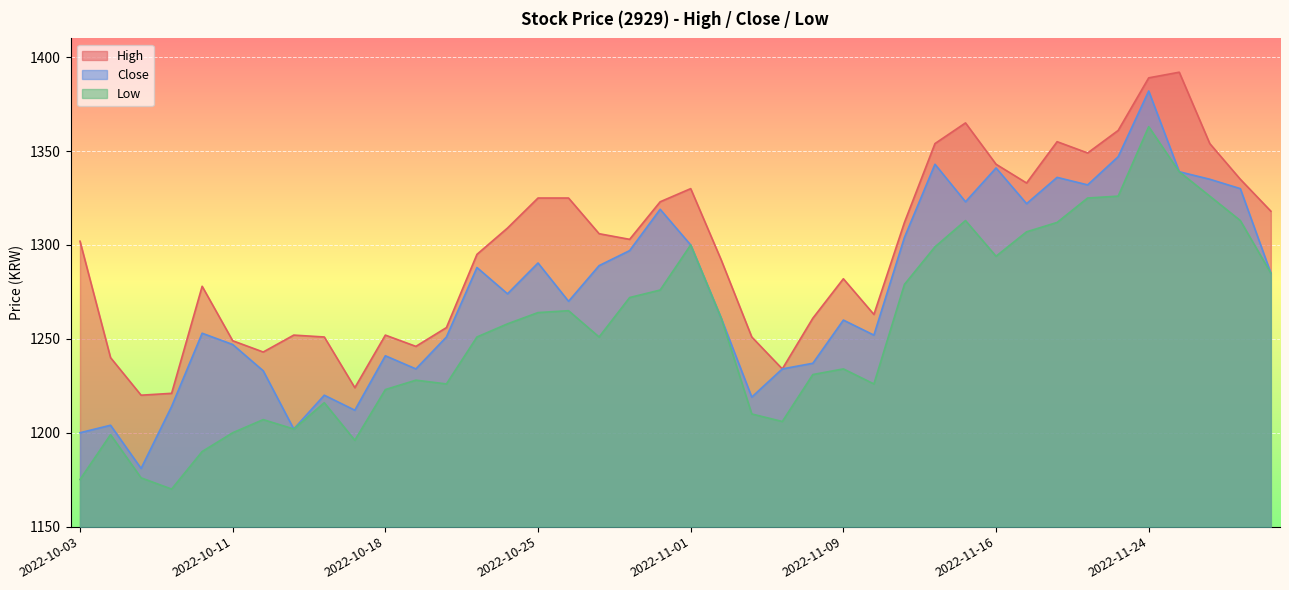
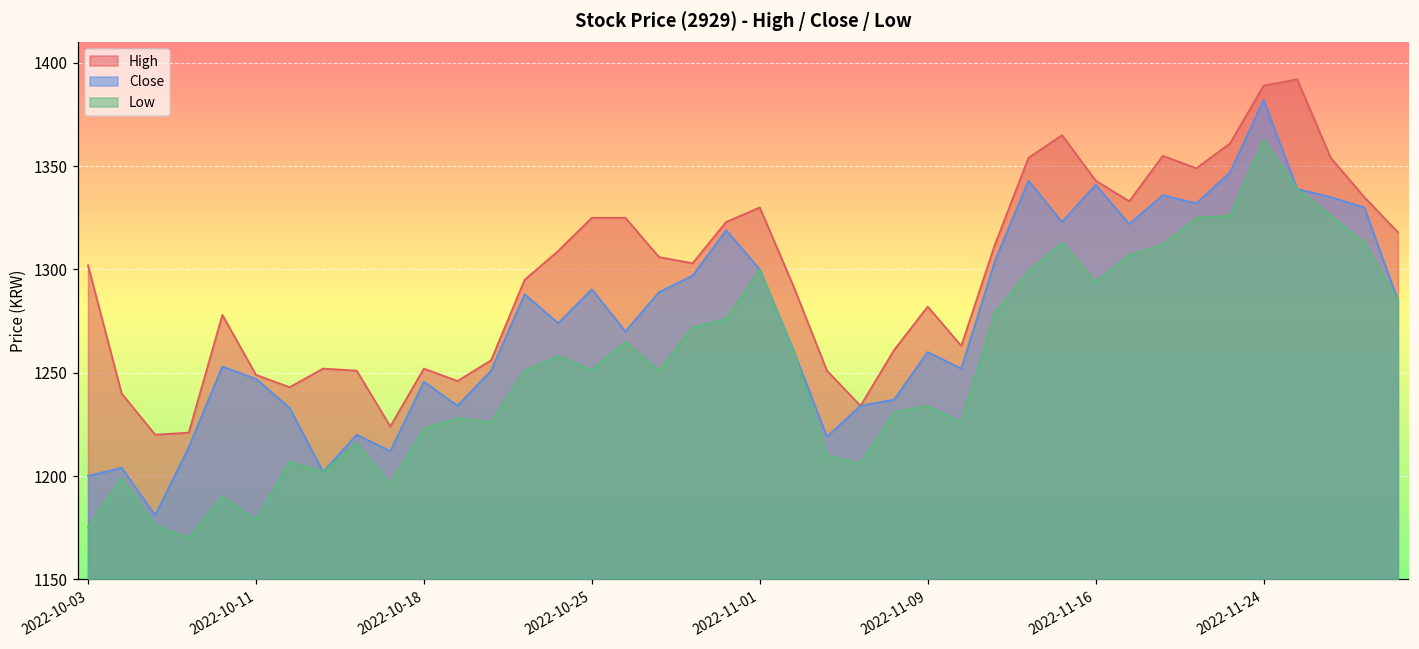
  {
    "High": {
      "2022-10-03": 1302,
      "2022-10-11": 1249,
      "2022-10-18": 1252,
      "2022-10-25": 1325,
      "2022-11-01": 1330,
      "2022-11-09": 1282,
      "2022-11-16": 1343,
      "2022-11-24": 1389
    },
    "Close": {
      "2022-10-03": 1200,
      "2022-10-11": 1247,
-     "2022-10-18": 1241,
+     "2022-10-18": 1246,
      "2022-10-25": 1290,
      "2022-11-09": 1260,
      "2022-11-16": 1341,
      "2022-11-24": 1382
    },
    "Low": {
      "2022-10-03": 1175,
-     "2022-10-11": 1200,
+     "2022-10-11": 1179,
      "2022-10-18": 1223,
-     "2022-10-25": 1264,
+     "2022-10-25": 1251,
      "2022-11-09": 1234,
      "2022-11-16": 1294,
      "2022-11-24": 1363
    }
  }
